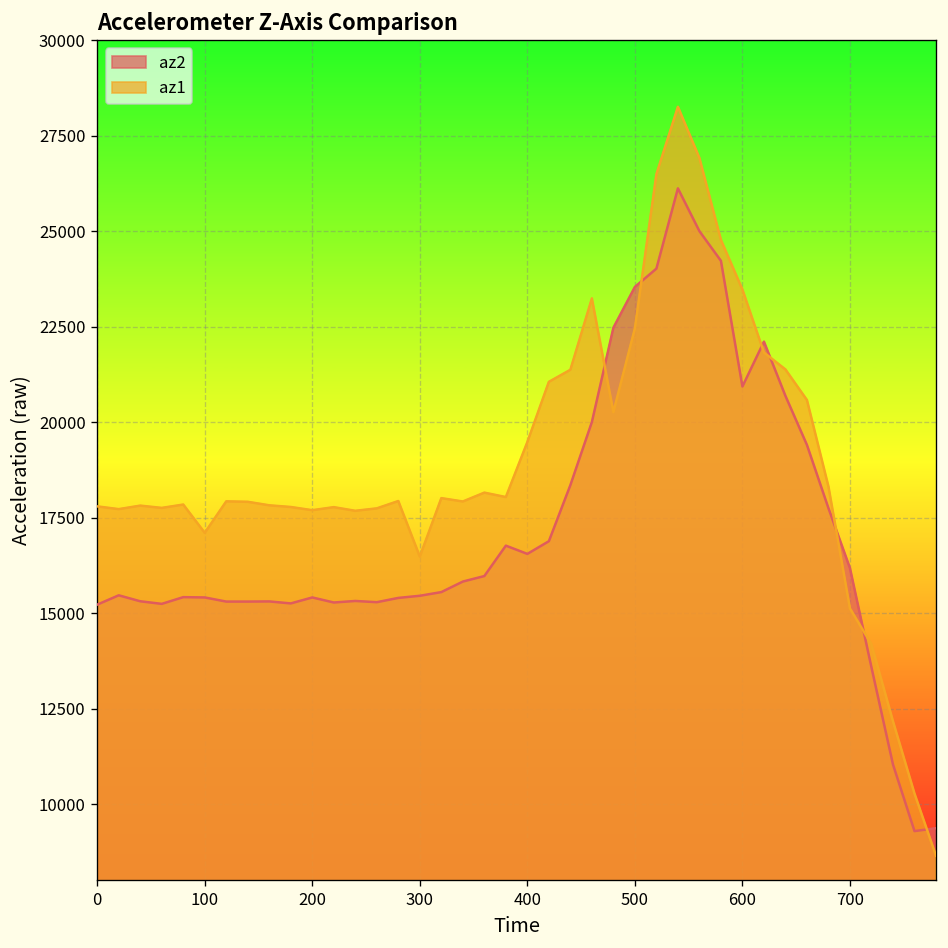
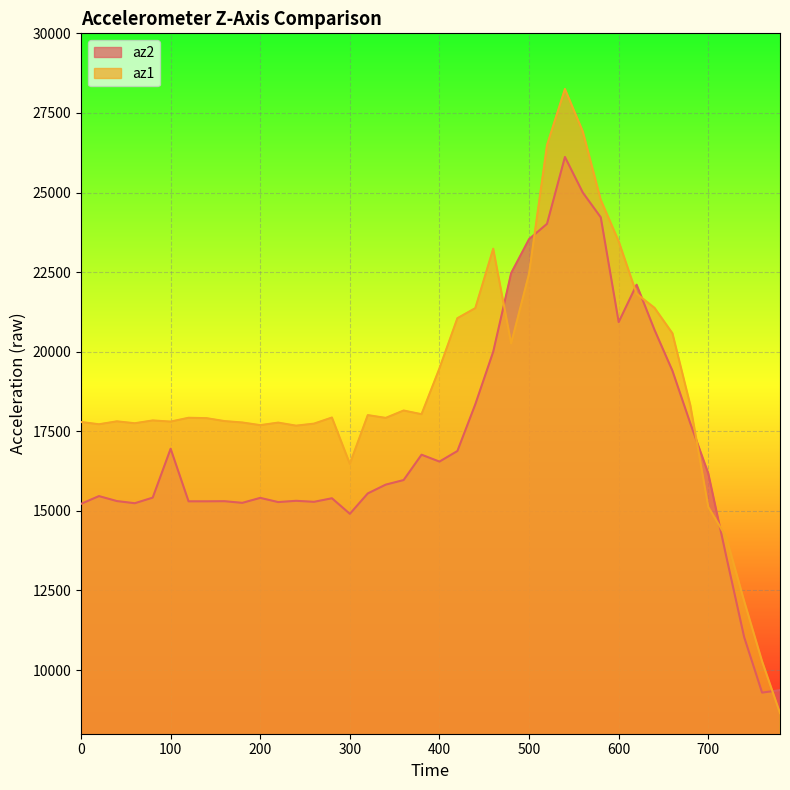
  {
    "az2": {
      "0": 15200,
-     "100": 15400,
+     "100": 17000,
      "200": 15400,
-     "300": 15500,
+     "300": 14900,
      "400": 16500,
      "500": 23500,
      "600": 20900,
      "700": 16200
    },
    "az1": {
      "0": 17800,
-     "100": 17100,
+     "100": 17800,
      "200": 17700,
      "300": 16500,
      "400": 19500,
      "500": 22500,
      "600": 23500,
      "700": 15100
    }
  }
